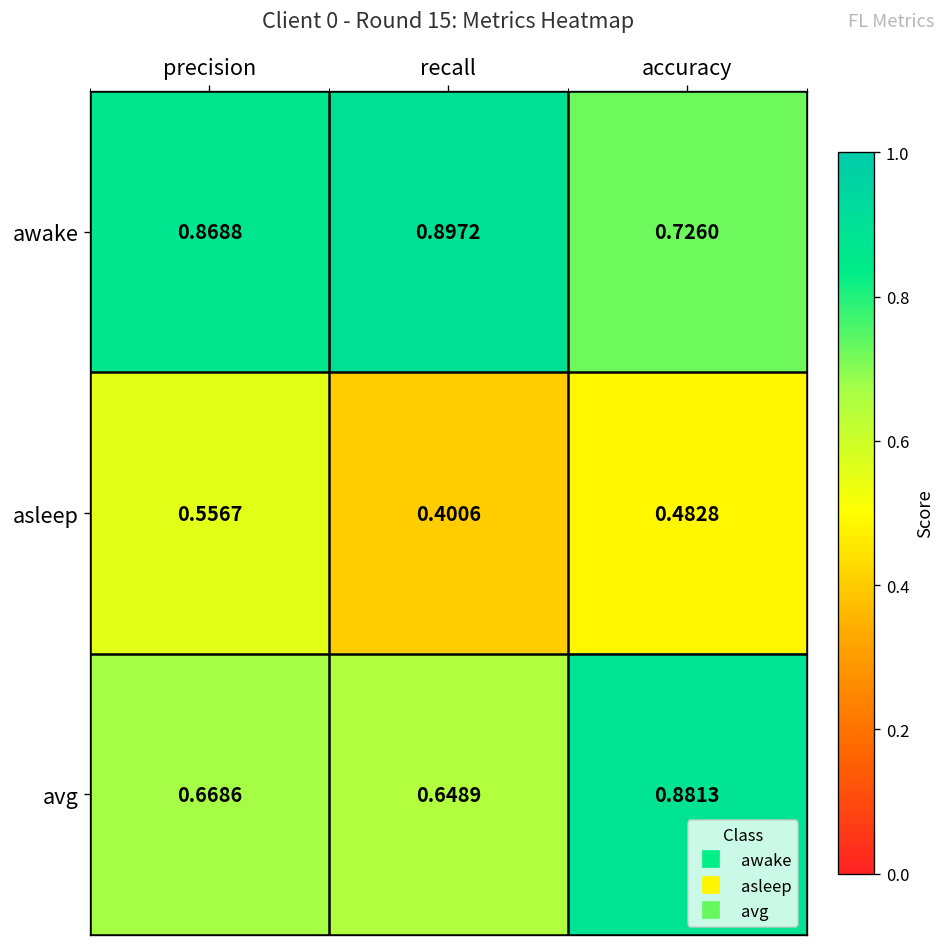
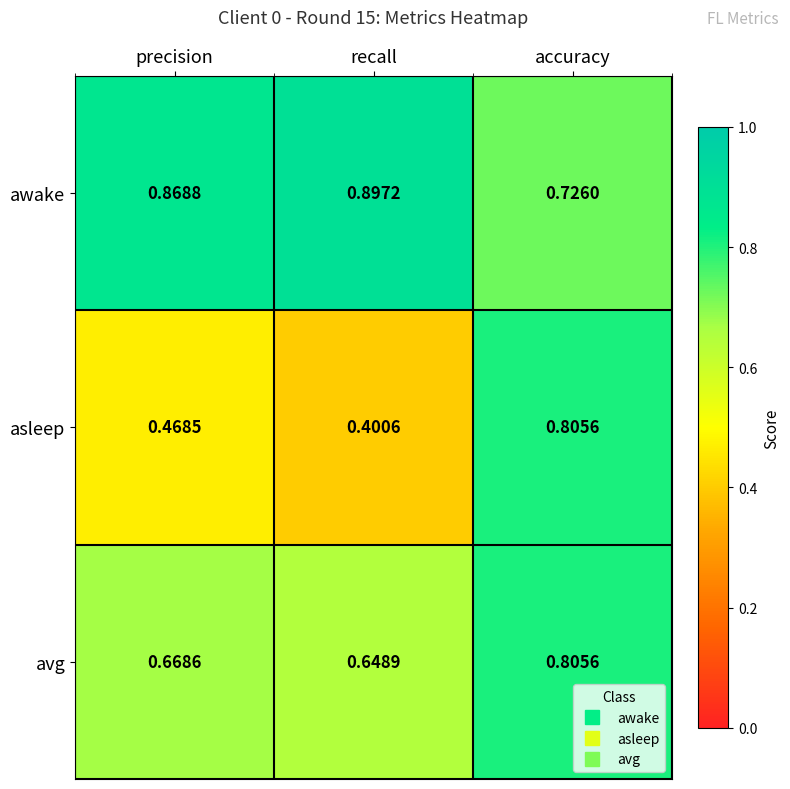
  {
    "awake": {
      "precision": 0.8688,
      "recall": 0.8972,
      "accuracy": 0.7260
    },
    "asleep": {
-     "precision": 0.5567,
+     "precision": 0.4685,
      "recall": 0.4006,
-     "accuracy": 0.4828
+     "accuracy": 0.8056
    },
    "avg": {
      "precision": 0.6686,
      "recall": 0.6489,
-     "accuracy": 0.8813
+     "accuracy": 0.8056
    }
  }
